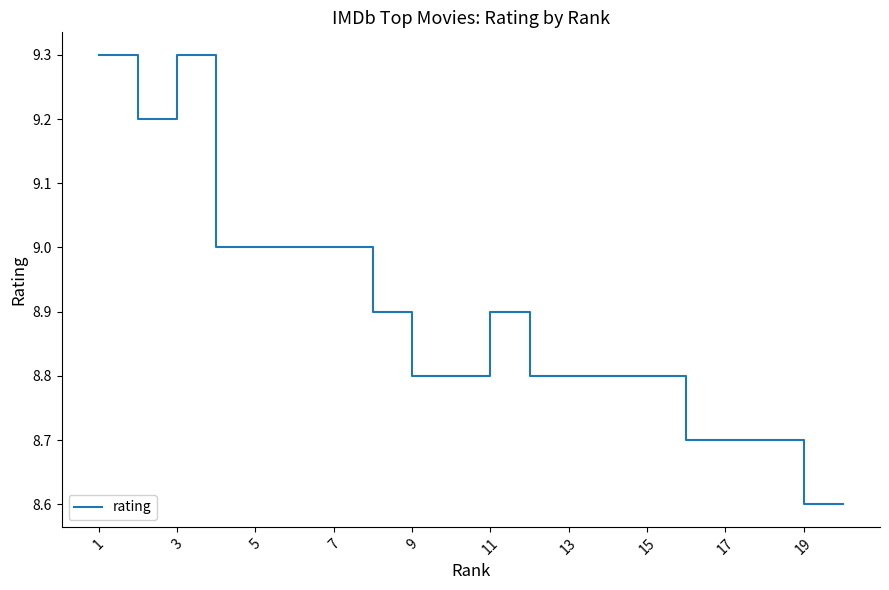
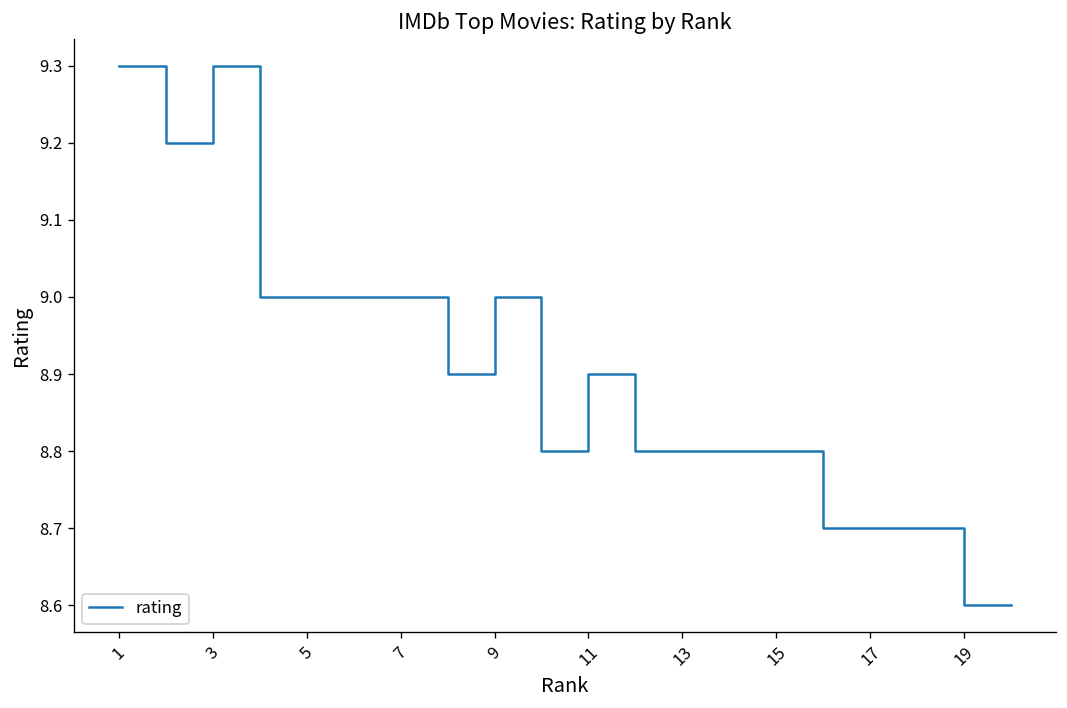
  {
    "1": 9.3,
    "3": 9.3,
    "5": 9.0,
    "7": 9.0,
-   "9": 8.8,
+   "9": 9.0,
    "11": 8.9,
    "13": 8.8,
    "15": 8.8,
    "17": 8.7,
    "19": 8.6
  }
